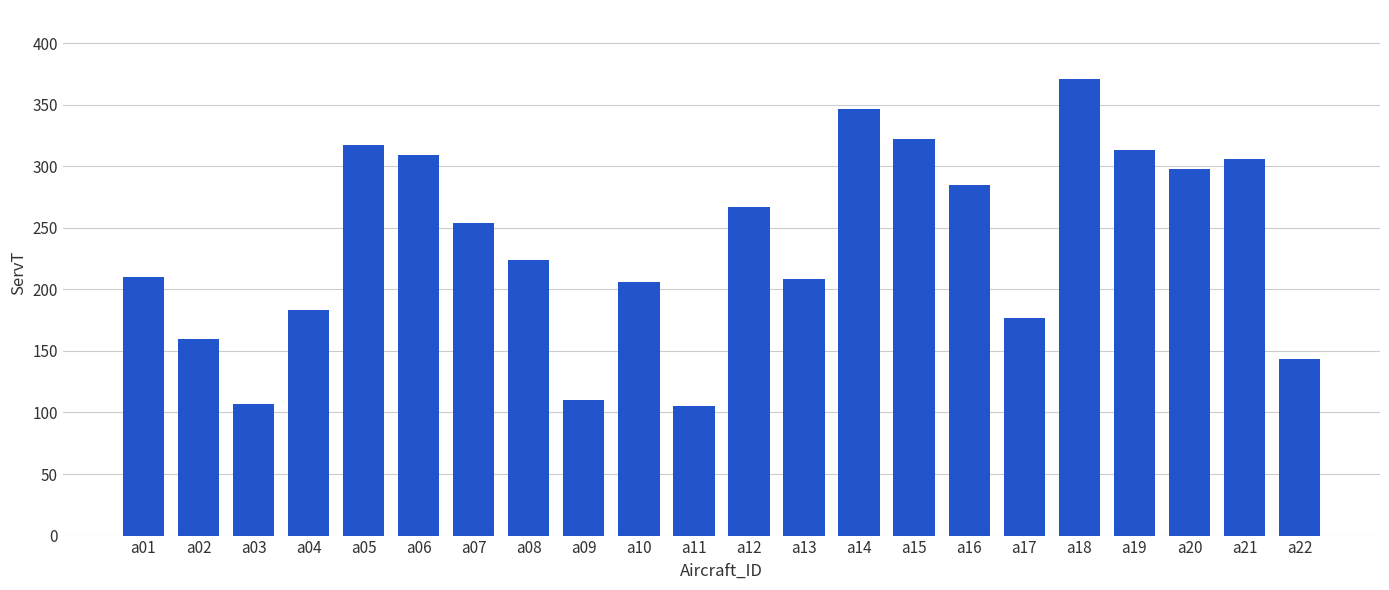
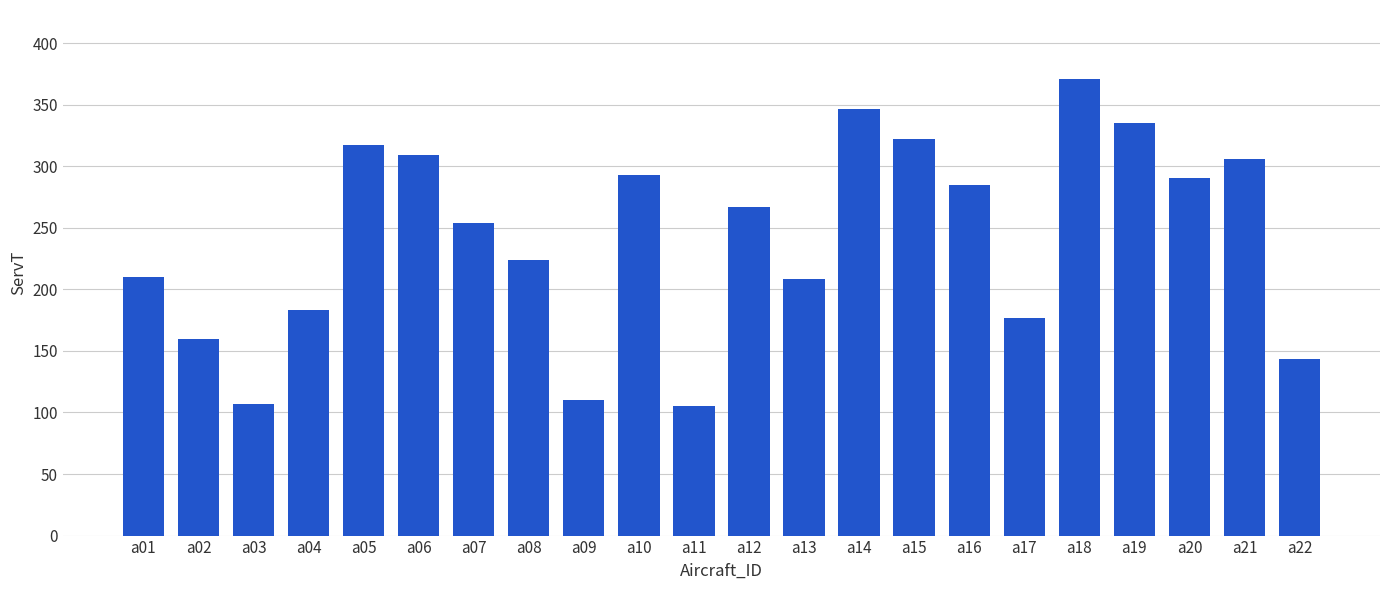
  {
    "a01": 210,
    "a02": 160,
    "a03": 107,
    "a04": 183,
    "a05": 317,
    "a06": 309,
    "a07": 254,
    "a08": 224,
    "a09": 111,
-   "a10": 206,
+   "a10": 293,
    "a11": 105,
    "a12": 267,
    "a13": 208,
    "a14": 347,
    "a15": 323,
    "a16": 285,
    "a17": 177,
    "a18": 371,
-   "a19": 313,
-   "a20": 298,
+   "a19": 335,
+   "a20": 290,
    "a21": 306,
    "a22": 143
  }
